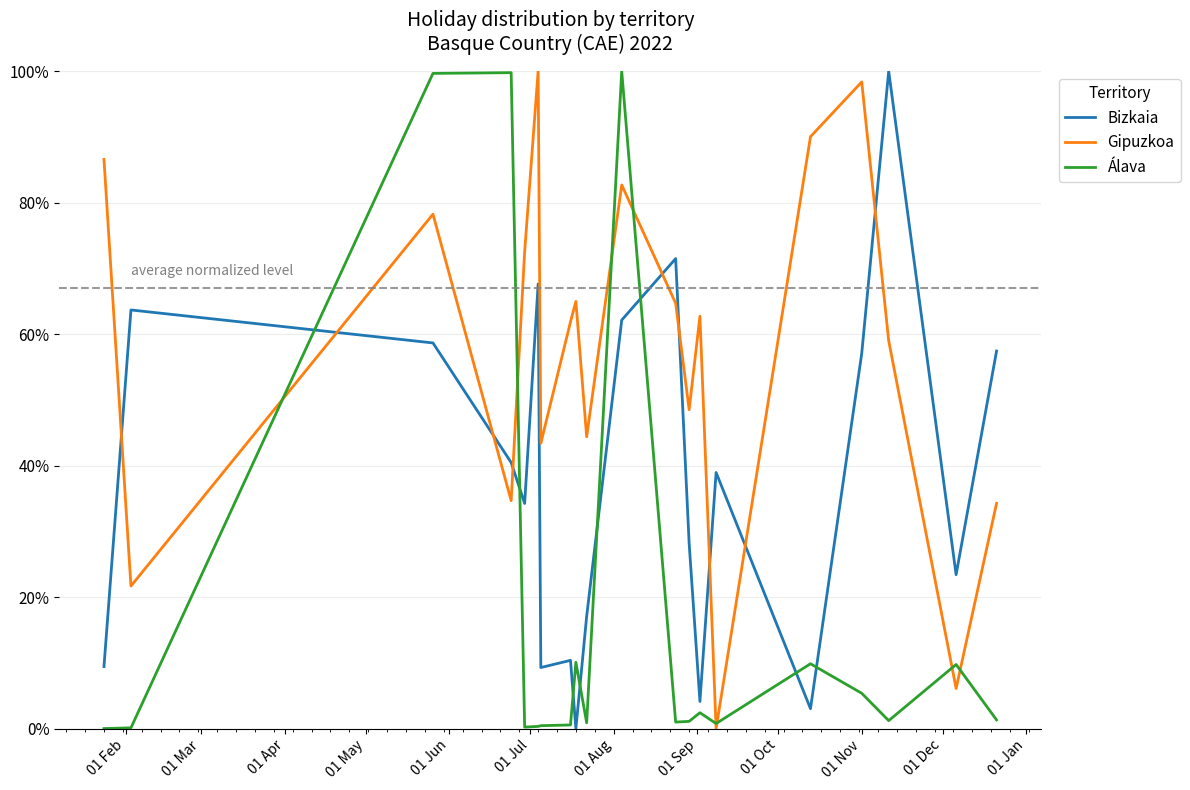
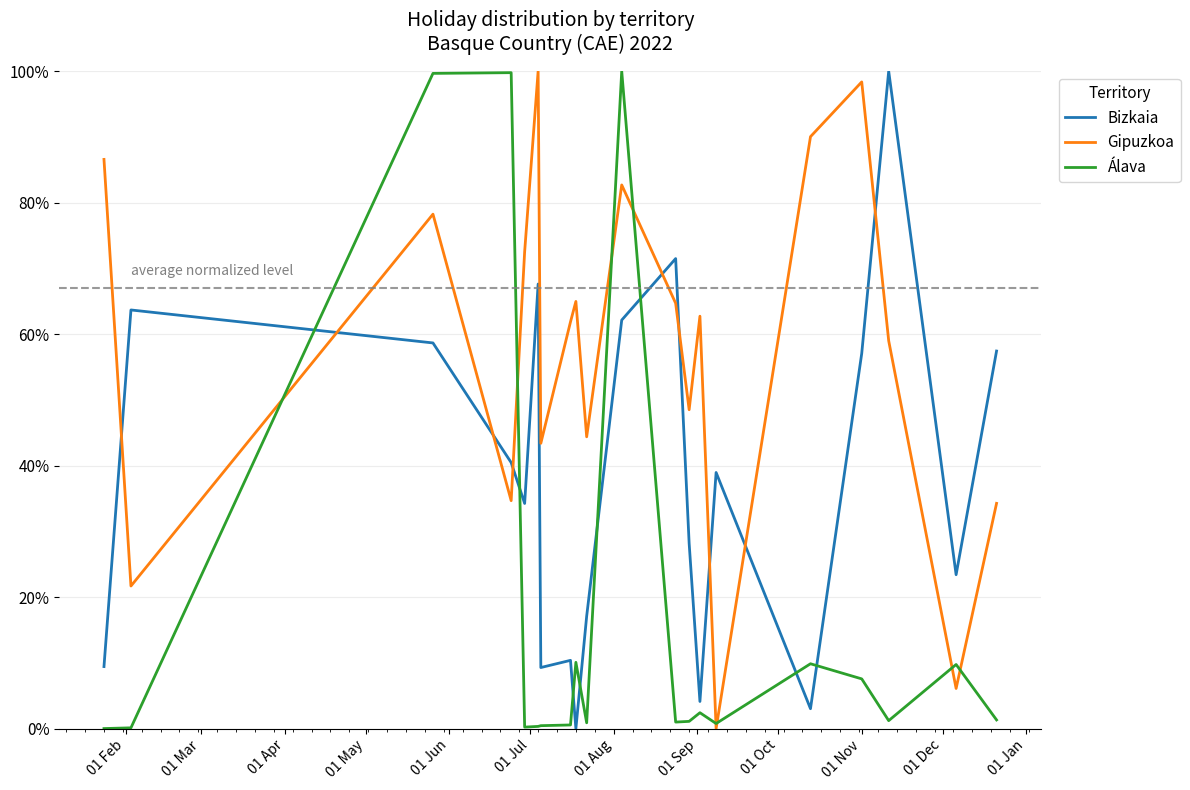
  {
    "Bizkaia": {
      "01 Nov": "57%"
    },
    "Gipuzkoa": {
      "01 Nov": "98%"
    },
    "Álava": {
-     "01 Nov": "5%"
+     "01 Nov": "8%"
    }
  }
